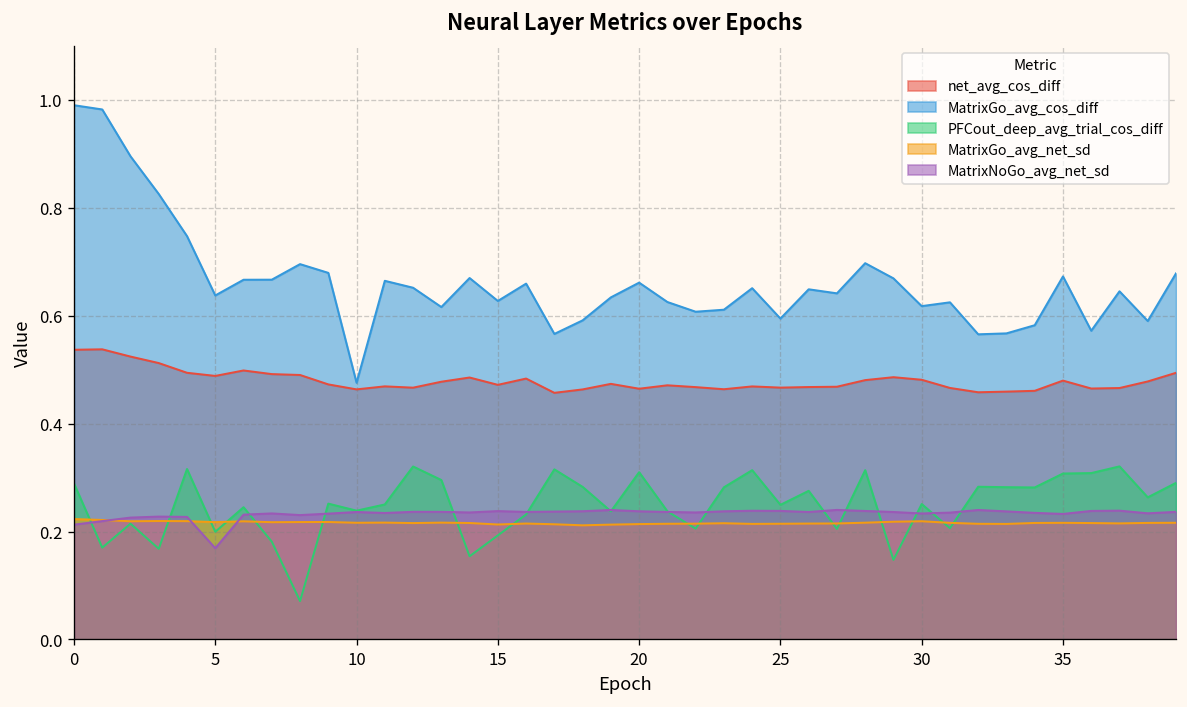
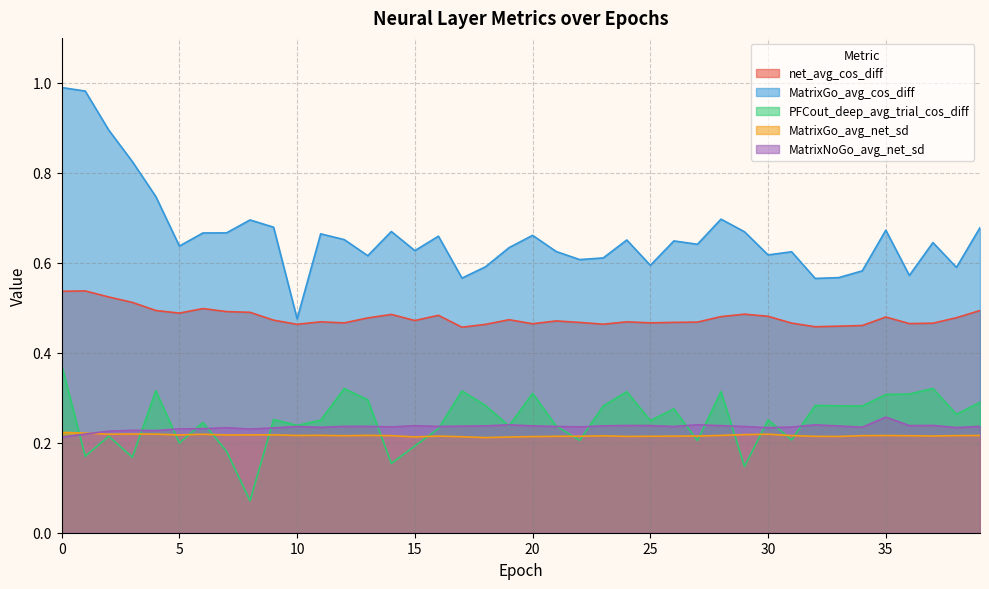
  {
    "net_avg_cos_diff": {
      "0": 0.54,
      "5": 0.49,
      "10": 0.46,
      "15": 0.47,
      "20": 0.46,
      "25": 0.47,
      "30": 0.48,
      "35": 0.48
    },
    "MatrixGo_avg_cos_diff": {
      "0": 0.99,
      "5": 0.64,
      "10": 0.48,
      "15": 0.63,
      "20": 0.66,
      "25": 0.59,
      "30": 0.62,
      "35": 0.67
    },
    "PFCout_deep_avg_trial_cos_diff": {
-     "0": 0.29,
+     "0": 0.37,
      "5": 0.20,
      "15": 0.19,
      "20": 0.31,
      "25": 0.25,
      "30": 0.25,
      "35": 0.31
    },
    "MatrixGo_avg_net_sd": {
      "0": 0.22,
      "5": 0.22,
      "10": 0.22,
      "15": 0.21,
      "20": 0.21,
      "25": 0.21,
      "30": 0.22,
      "35": 0.22
    },
    "MatrixNoGo_avg_net_sd": {
      "0": 0.21,
-     "5": 0.17,
+     "5": 0.23,
      "15": 0.24,
      "20": 0.24,
      "25": 0.24,
      "30": 0.23,
-     "35": 0.23
+     "35": 0.26
    }
  }
